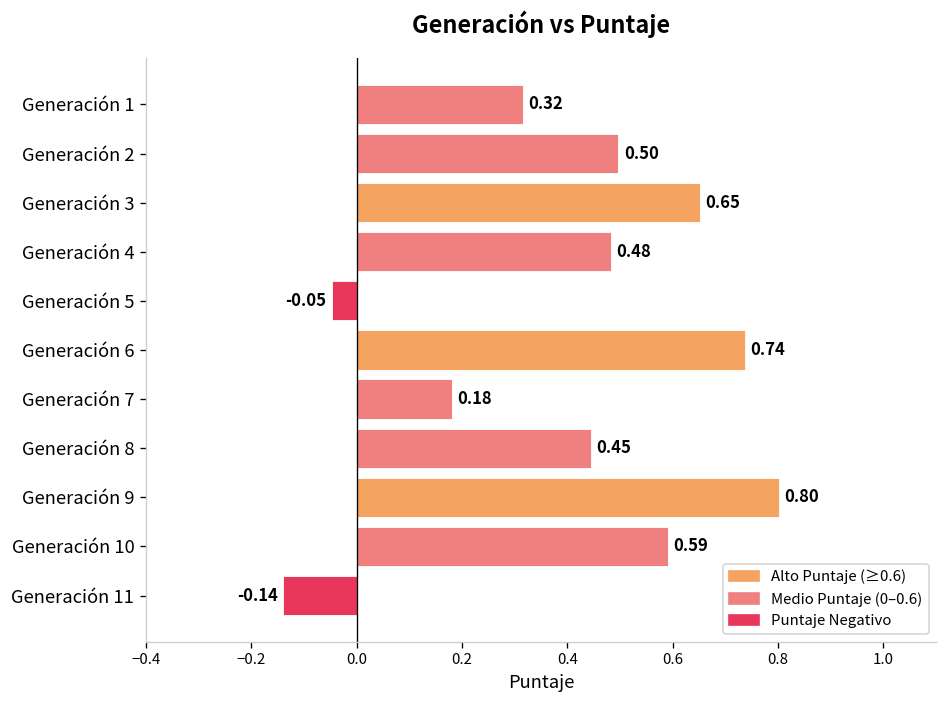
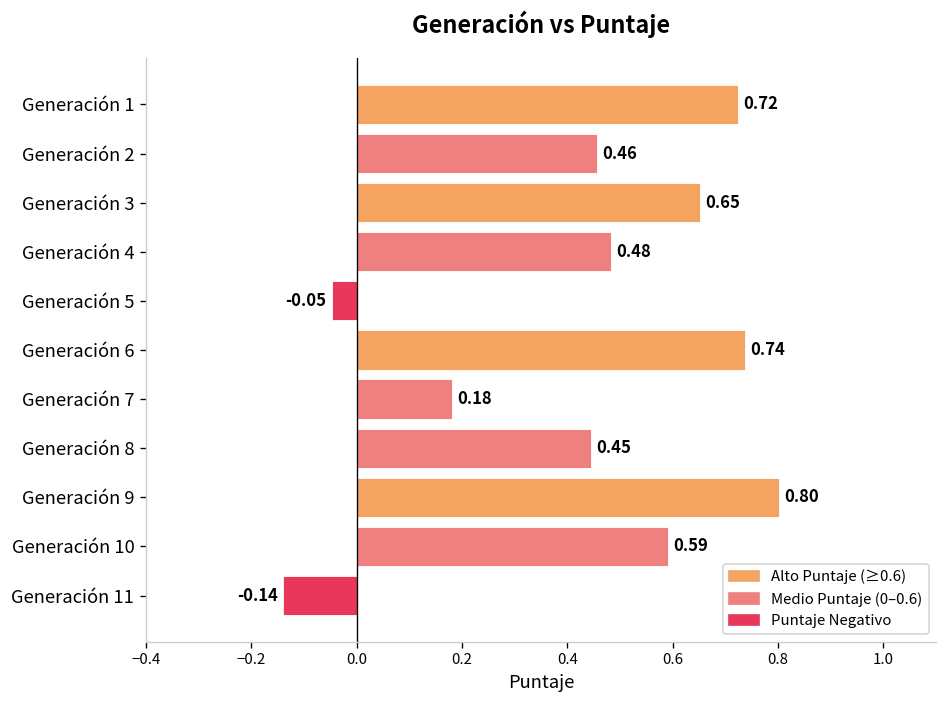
  {
-   "Generación 1": 0.32,
-   "Generación 2": 0.50,
+   "Generación 1": 0.72,
+   "Generación 2": 0.46,
    "Generación 3": 0.65,
    "Generación 4": 0.48,
    "Generación 5": -0.05,
    "Generación 6": 0.74,
    "Generación 7": 0.18,
    "Generación 8": 0.45,
    "Generación 9": 0.80,
    "Generación 10": 0.59,
    "Generación 11": -0.14
  }
